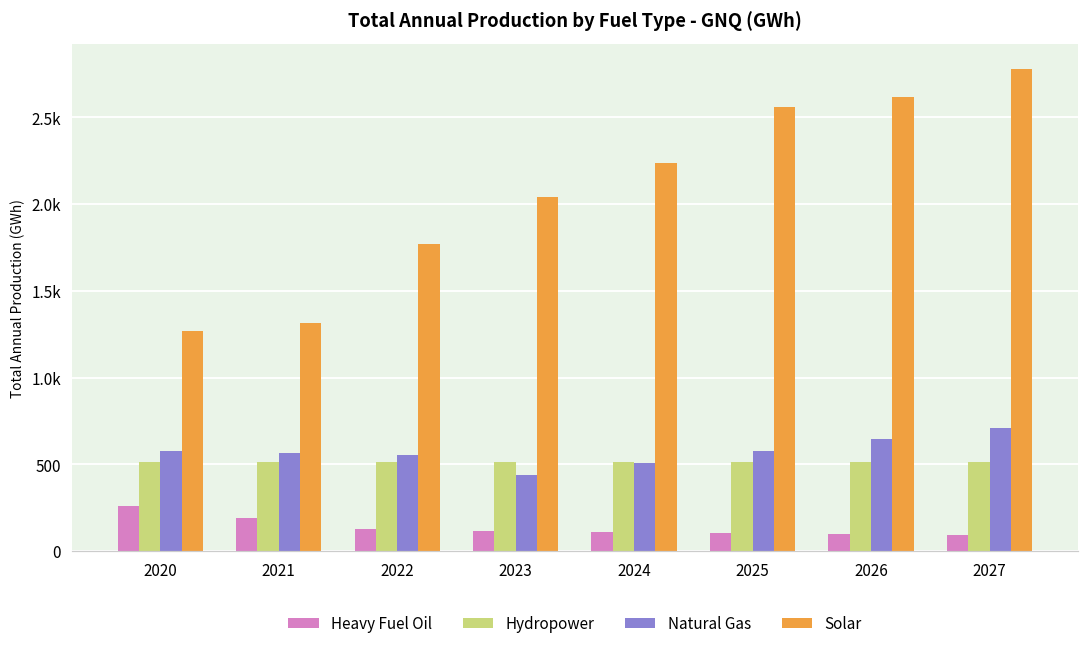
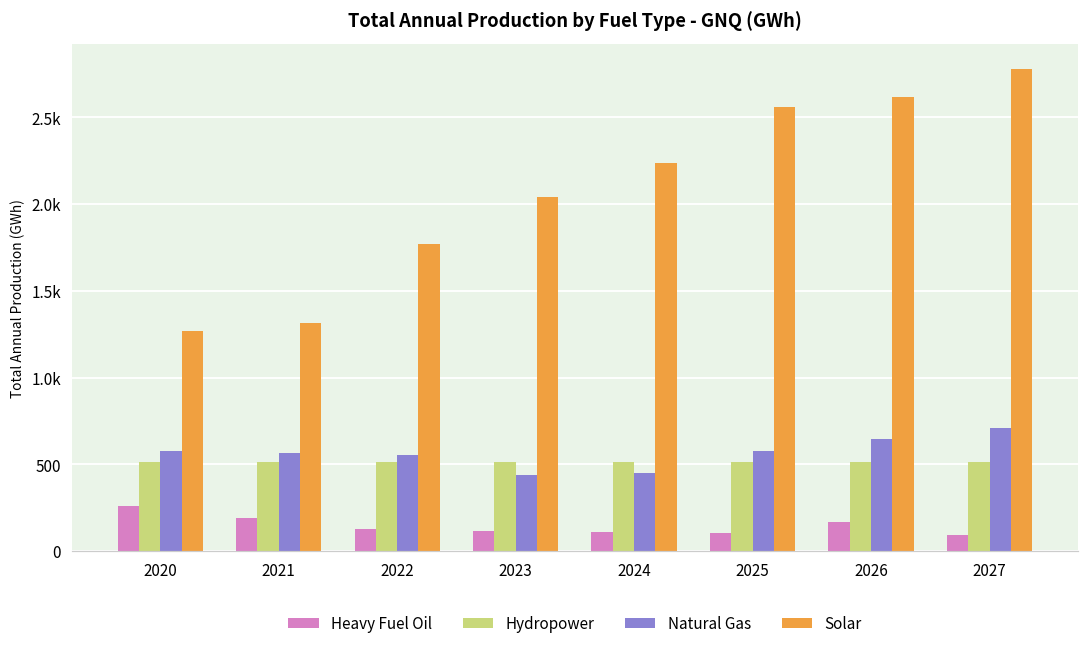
  {
    "Heavy Fuel Oil": {
      "2020": 260,
      "2021": 190,
      "2022": 120,
      "2023": 120,
      "2024": 110,
      "2025": 100,
-     "2026": 100,
+     "2026": 170,
      "2027": 90
    },
    "Hydropower": {
      "2020": 510,
      "2021": 510,
      "2022": 510,
      "2023": 510,
      "2024": 510,
      "2025": 510,
      "2026": 510,
      "2027": 510
    },
    "Natural Gas": {
      "2020": 580,
      "2021": 570,
      "2022": 560,
      "2023": 440,
-     "2024": 510,
+     "2024": 450,
      "2025": 580,
      "2026": 650,
      "2027": 710
    },
    "Solar": {
      "2020": 1270,
      "2021": 1320,
      "2022": 1770,
      "2023": 2040,
      "2024": 2240,
      "2025": 2560,
      "2026": 2620,
      "2027": 2780
    }
  }
